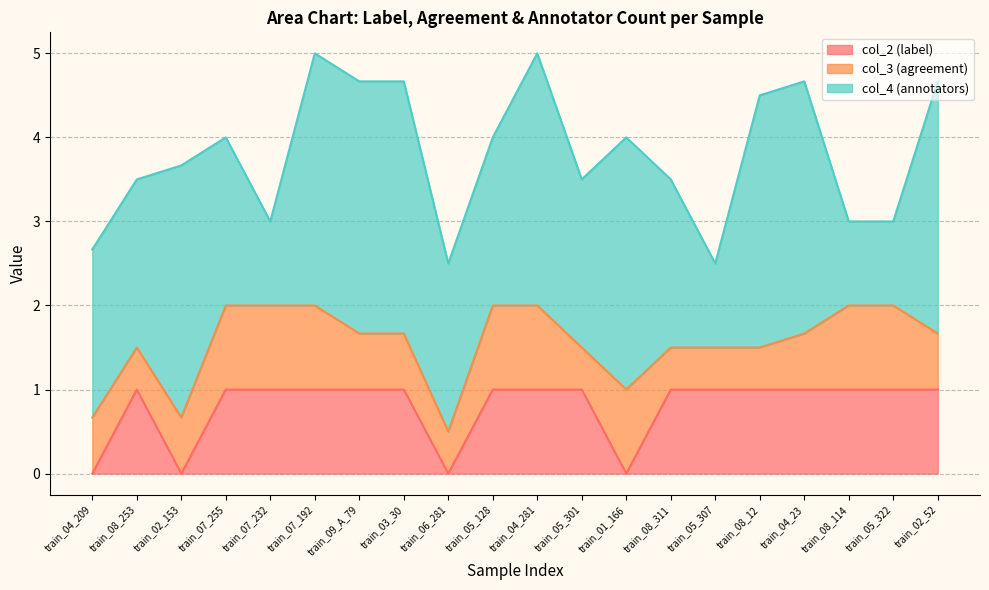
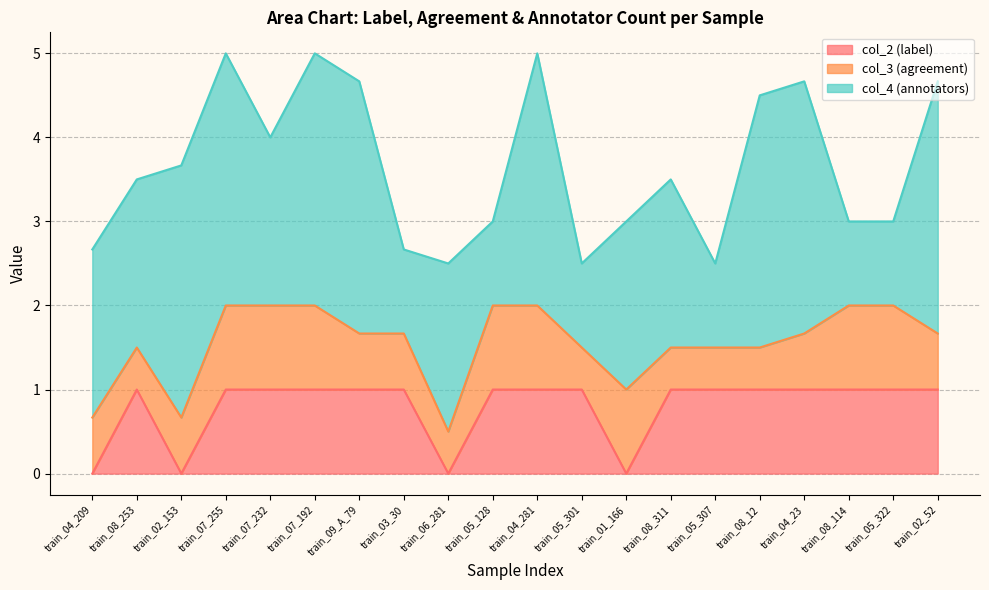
  {
    "col_4 (annotators)": {
      "train_04_209": 2,
      "train_08_253": 2,
      "train_02_153": 3,
-     "train_07_255": 2,
-     "train_07_232": 1,
+     "train_07_255": 3,
+     "train_07_232": 2,
      "train_07_192": 3,
      "train_09_A_79": 3,
-     "train_03_30": 3,
+     "train_03_30": 1,
      "train_06_281": 2,
-     "train_05_128": 2,
+     "train_05_128": 1,
      "train_04_281": 3,
-     "train_05_301": 2,
-     "train_01_166": 3,
+     "train_05_301": 1,
+     "train_01_166": 2,
      "train_08_311": 2,
      "train_05_307": 1,
      "train_08_12": 3,
      "train_04_23": 3,
      "train_08_114": 1,
      "train_05_322": 1
    }
  }
